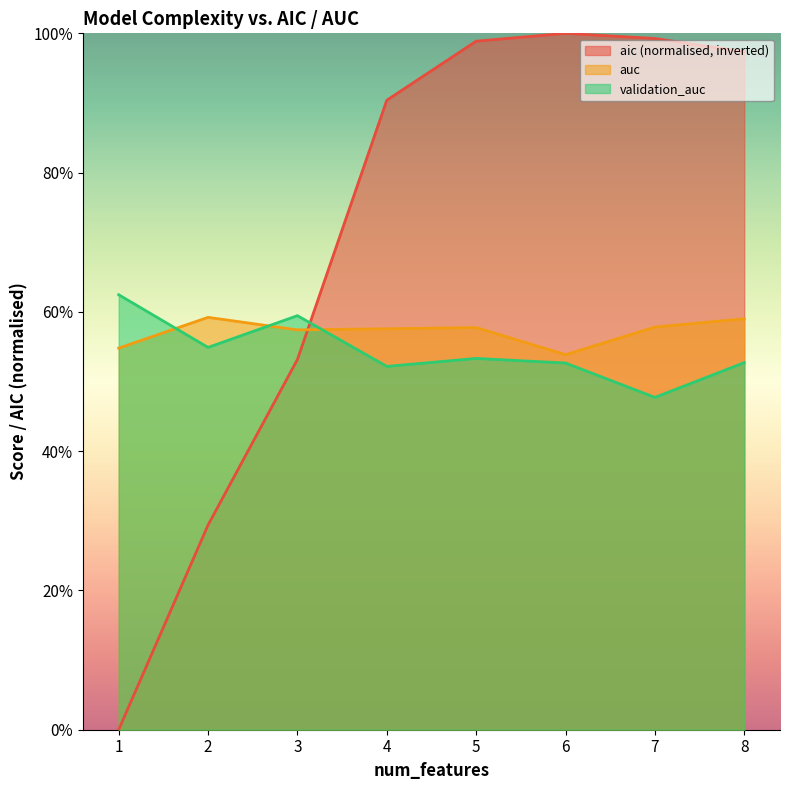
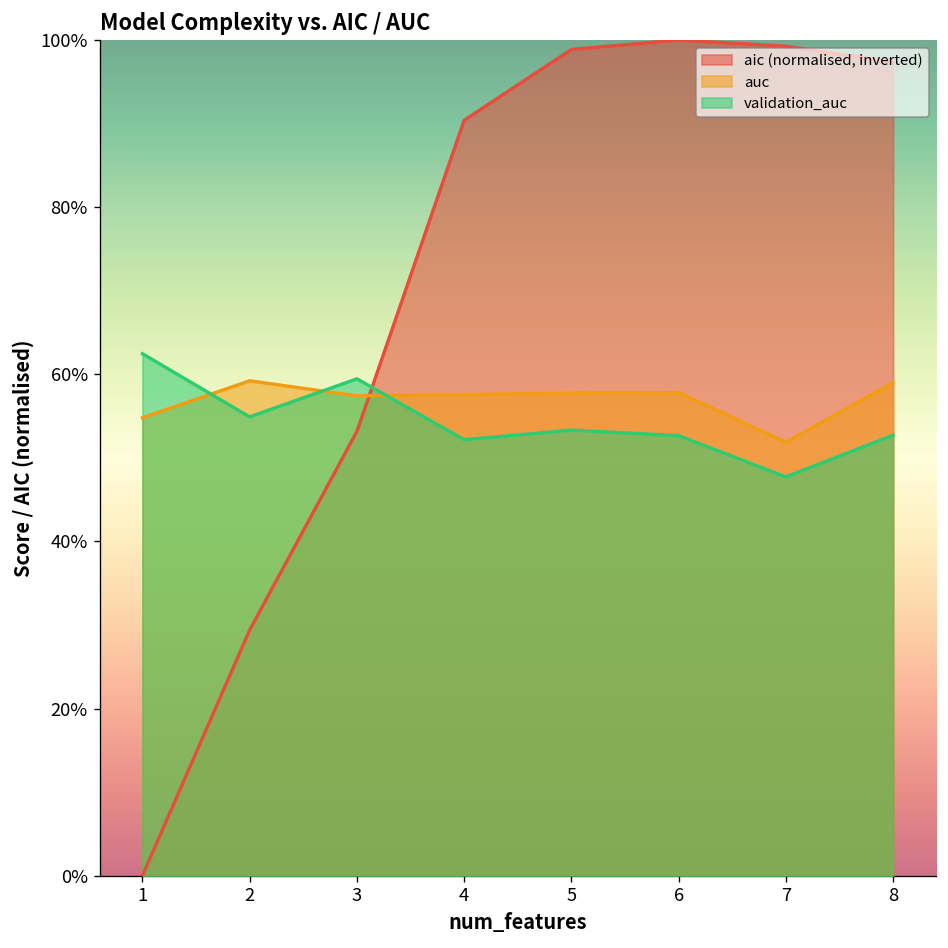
  {
    "aic (normalised, inverted)": {
      "1": "0%",
      "2": "29%",
      "3": "53%",
      "4": "90%",
      "5": "99%",
      "6": "100%",
      "7": "99%"
    },
    "auc": {
      "1": "55%",
      "2": "59%",
      "3": "57%",
      "4": "58%",
      "5": "58%",
-     "6": "54%",
-     "7": "58%",
+     "6": "58%",
+     "7": "52%",
      "8": "59%"
    },
    "validation_auc": {
      "1": "62%",
      "2": "55%",
      "3": "59%",
      "4": "52%",
      "5": "53%",
      "6": "53%",
      "7": "48%",
      "8": "53%"
    }
  }
